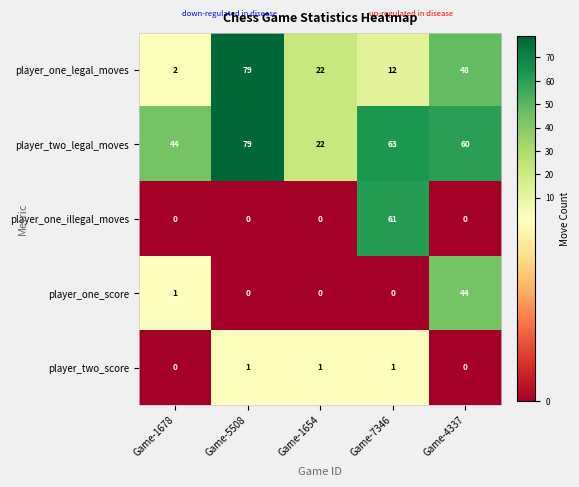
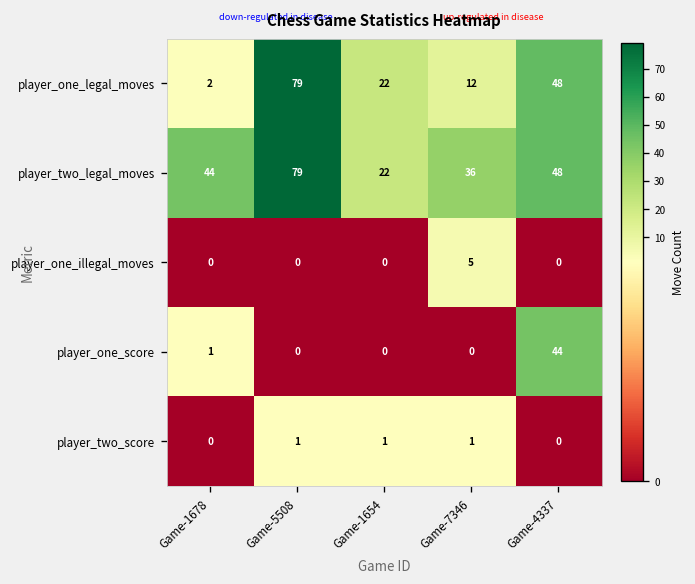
  {
    "player_one_legal_moves": {
      "Game-1678": 2,
      "Game-5508": 79,
      "Game-1654": 22,
      "Game-7346": 12,
      "Game-4337": 48
    },
    "player_two_legal_moves": {
      "Game-1678": 44,
      "Game-5508": 79,
      "Game-1654": 22,
-     "Game-7346": 63,
-     "Game-4337": 60
+     "Game-7346": 36,
+     "Game-4337": 48
    },
    "player_one_illegal_moves": {
      "Game-1678": 0,
      "Game-5508": 0,
      "Game-1654": 0,
-     "Game-7346": 61,
+     "Game-7346": 5,
      "Game-4337": 0
    },
    "player_one_score": {
      "Game-1678": 1,
      "Game-5508": 0,
      "Game-1654": 0,
      "Game-7346": 0,
      "Game-4337": 44
    },
    "player_two_score": {
      "Game-1678": 0,
      "Game-5508": 1,
      "Game-1654": 1,
      "Game-7346": 1,
      "Game-4337": 0
    }
  }
